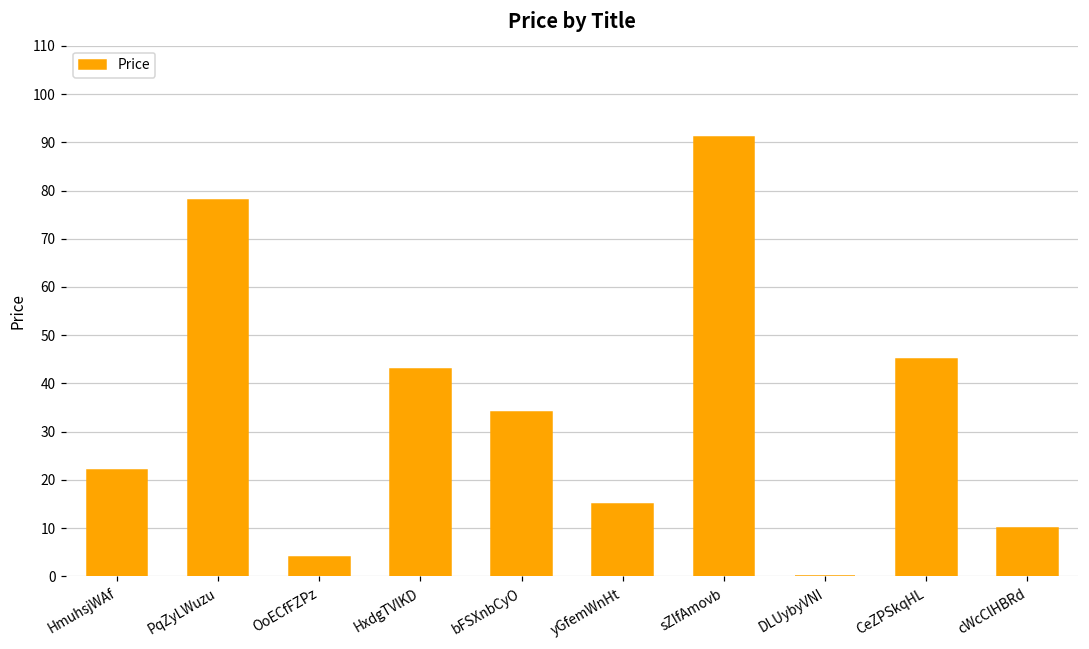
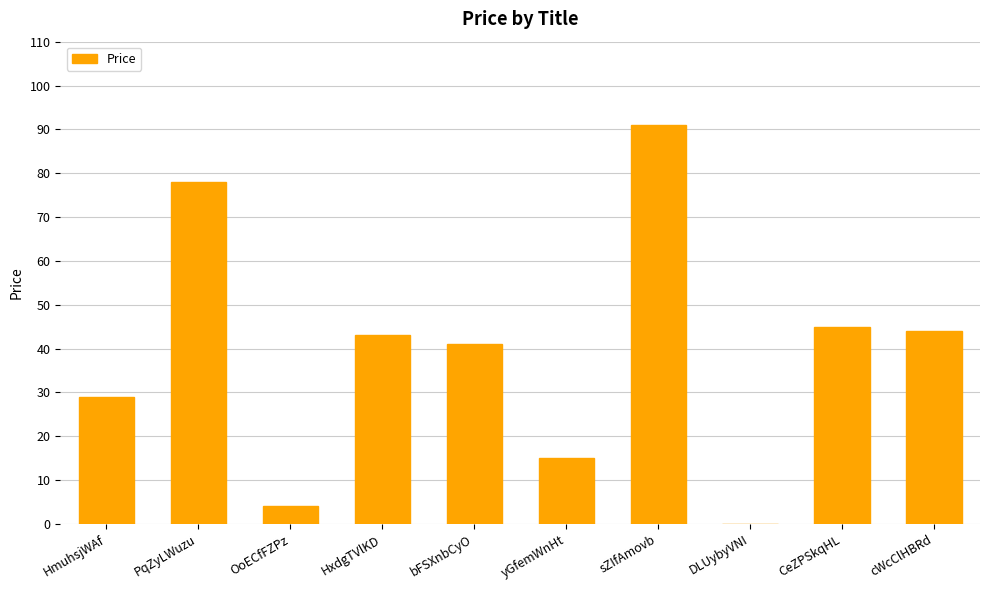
  {
-   "HmuhsjWAf": 22,
+   "HmuhsjWAf": 29,
    "PqZyLWuzu": 78,
    "OoECfFZPz": 4,
    "HxdgTVlKD": 43,
-   "bFSXnbCyO": 34,
+   "bFSXnbCyO": 41,
    "yGfemWnHt": 15,
    "sZIfAmovb": 91,
    "DLUybyVNI": 0,
    "CeZPSkqHL": 45,
-   "cWcClHBRd": 10
+   "cWcClHBRd": 44
  }
